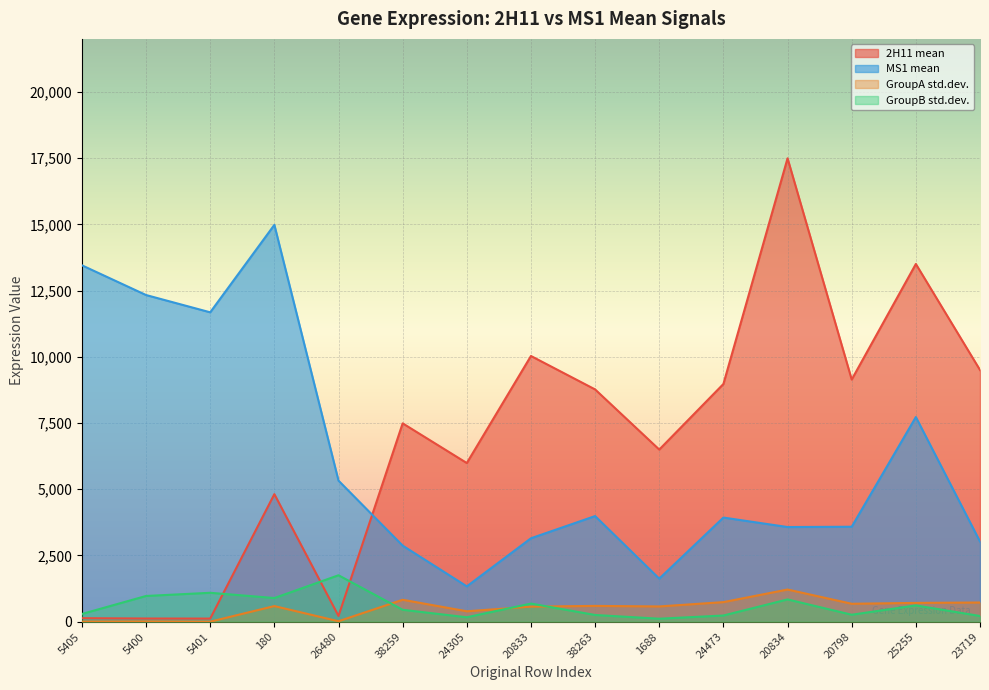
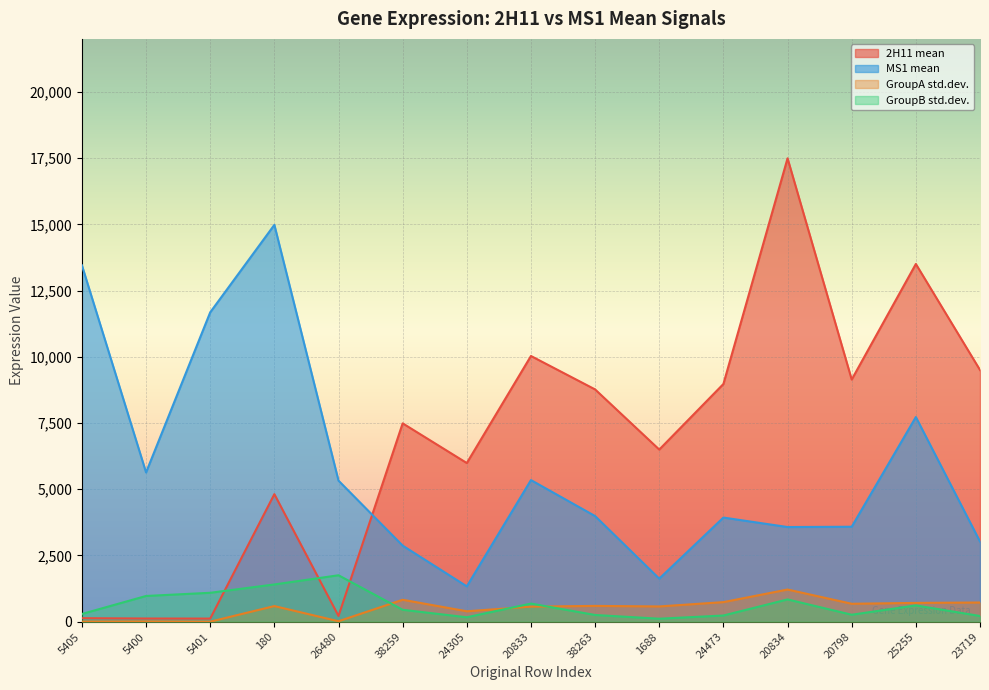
  {
    "MS1 mean": {
      "5405": "13,500",
-     "5400": "12,300",
+     "5400": "5,600",
      "5401": "11,700",
      "180": "15,000",
      "26480": "5,300",
      "38259": "2,900",
      "24305": "1,300",
-     "20833": "3,200",
+     "20833": "5,300",
      "38263": "4,000",
      "1688": "1,600",
      "24473": "3,900",
      "20834": "3,600",
      "20798": "3,600",
      "25255": "7,700",
      "23719": "3,000"
    },
    "GroupB std.dev.": {
      "5405": "300",
      "5400": "1,000",
      "5401": "1,100",
-     "180": "900",
+     "180": "1,400",
      "26480": "1,800",
      "38259": "500",
      "24305": "200",
      "20833": "700",
      "38263": "300",
      "1688": "100",
      "24473": "200",
      "20834": "800",
      "20798": "300",
      "23719": "200"
    }
  }
